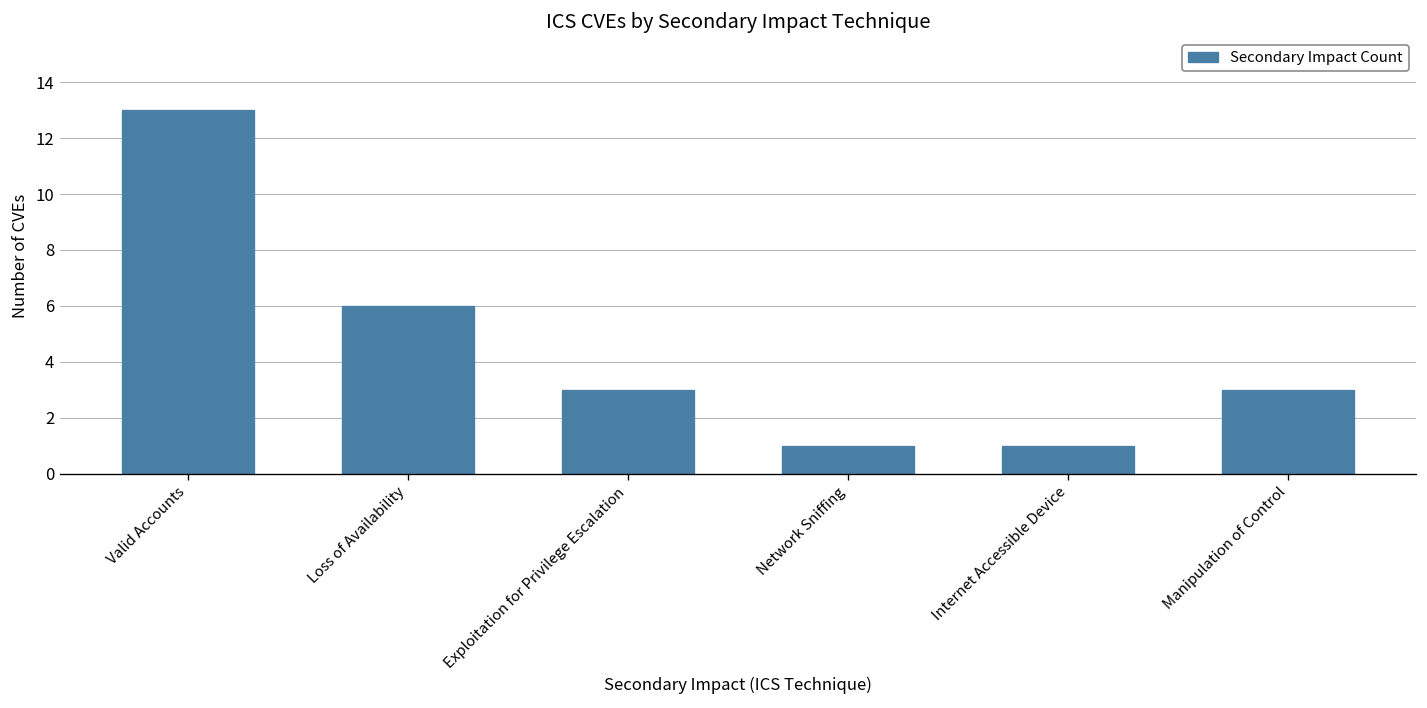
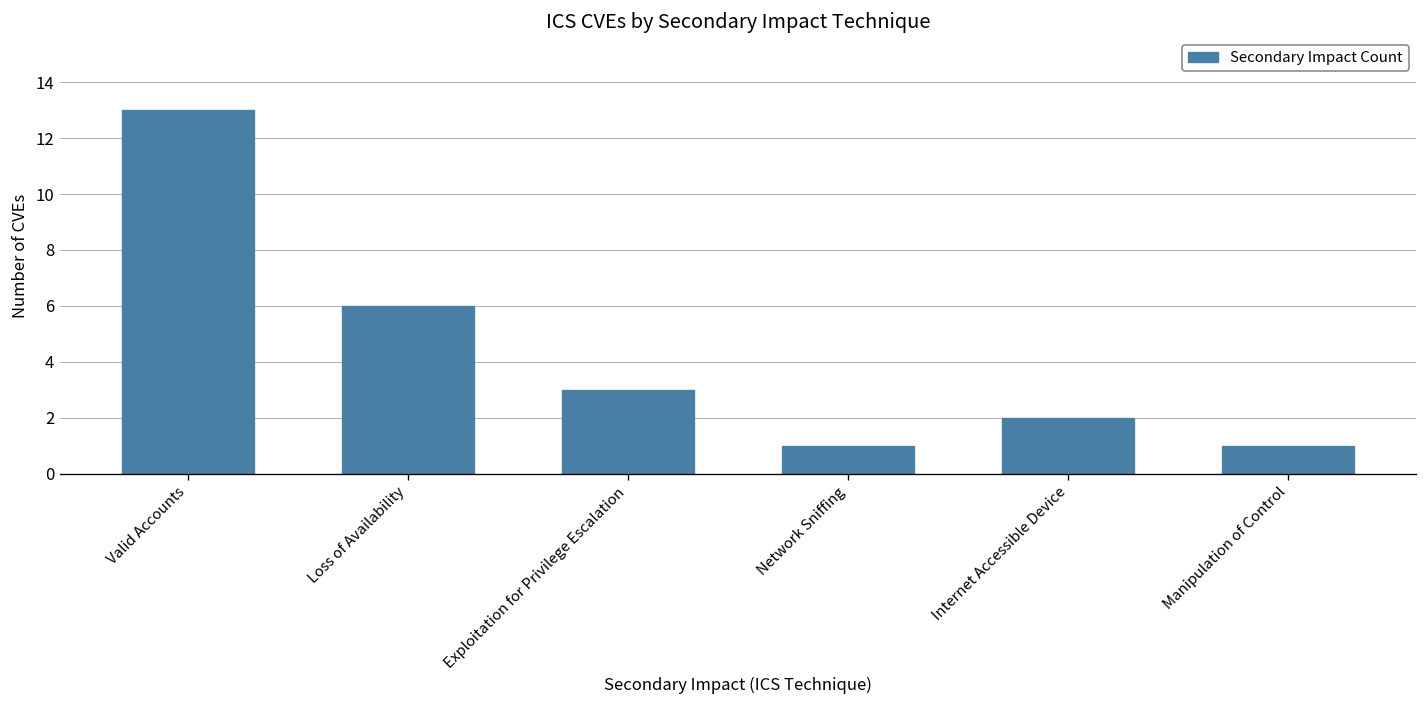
  {
    "Valid Accounts": 13,
    "Loss of Availability": 6,
    "Exploitation for Privilege Escalation": 3,
    "Network Sniffing": 1,
-   "Internet Accessible Device": 1,
-   "Manipulation of Control": 3
+   "Internet Accessible Device": 2,
+   "Manipulation of Control": 1
  }
